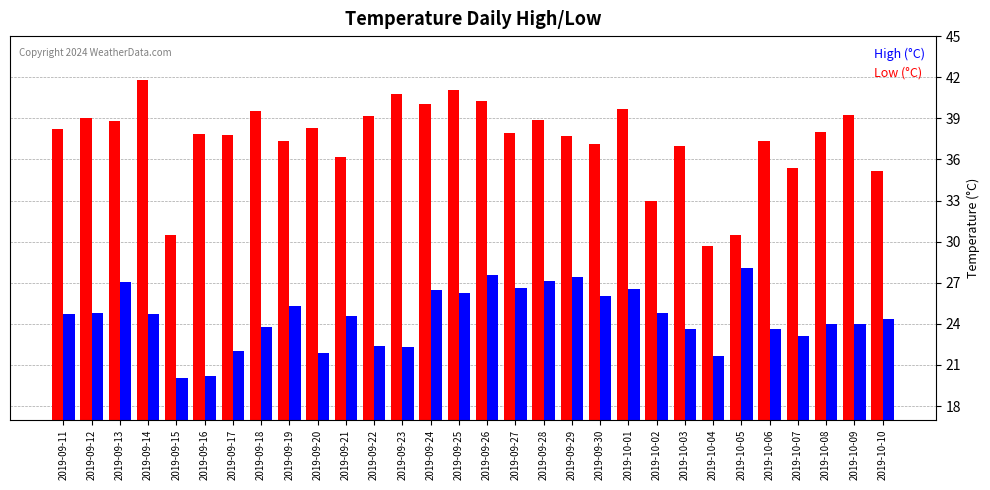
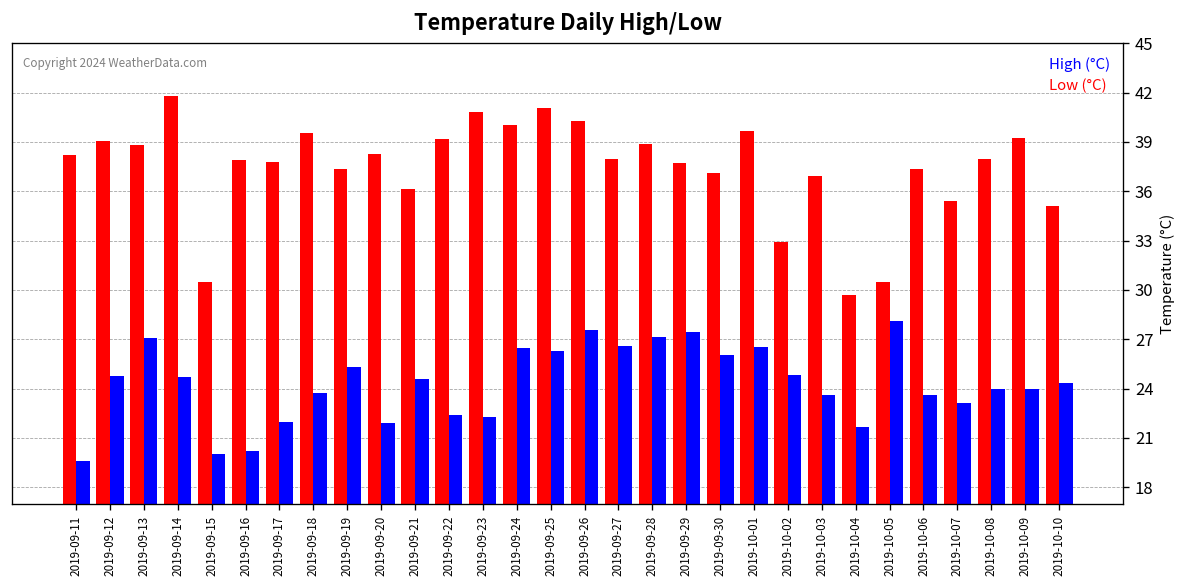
  {
    "High (°C)": {
      "2019-09-11": 38.2,
      "2019-09-12": 39.1,
      "2019-09-13": 38.8,
      "2019-09-15": 30.5,
      "2019-09-16": 37.9,
      "2019-09-17": 37.8,
      "2019-09-18": 39.6,
      "2019-09-19": 37.4,
      "2019-09-20": 38.3,
      "2019-09-21": 36.1,
      "2019-09-22": 39.2,
      "2019-09-23": 40.8,
      "2019-09-24": 40.0,
      "2019-09-25": 41.1,
      "2019-09-26": 40.3,
      "2019-09-27": 38.0,
      "2019-09-28": 38.9,
      "2019-09-29": 37.7,
      "2019-09-30": 37.1,
      "2019-10-01": 39.7,
      "2019-10-02": 32.9,
      "2019-10-03": 36.9,
      "2019-10-04": 29.7,
      "2019-10-05": 30.5,
      "2019-10-06": 37.4,
      "2019-10-07": 35.4,
      "2019-10-08": 38.0,
      "2019-10-09": 39.2,
      "2019-10-10": 35.1
    },
    "Low (°C)": {
-     "2019-09-11": 24.7,
+     "2019-09-11": 19.6,
      "2019-09-12": 24.8,
      "2019-09-13": 27.1,
      "2019-09-14": 24.7,
      "2019-09-15": 20.0,
      "2019-09-16": 20.2,
      "2019-09-17": 22.0,
      "2019-09-18": 23.7,
      "2019-09-19": 25.3,
      "2019-09-20": 21.9,
      "2019-09-21": 24.6,
      "2019-09-22": 22.4,
      "2019-09-23": 22.3,
      "2019-09-24": 26.5,
      "2019-09-25": 26.3,
      "2019-09-26": 27.6,
      "2019-09-27": 26.6,
      "2019-09-28": 27.1,
      "2019-09-29": 27.4,
      "2019-09-30": 26.0,
      "2019-10-01": 26.5,
      "2019-10-02": 24.8,
      "2019-10-03": 23.6,
      "2019-10-04": 21.7,
      "2019-10-05": 28.1,
      "2019-10-06": 23.6,
      "2019-10-07": 23.1,
      "2019-10-08": 24.0,
      "2019-10-09": 24.0,
      "2019-10-10": 24.4
    }
  }
